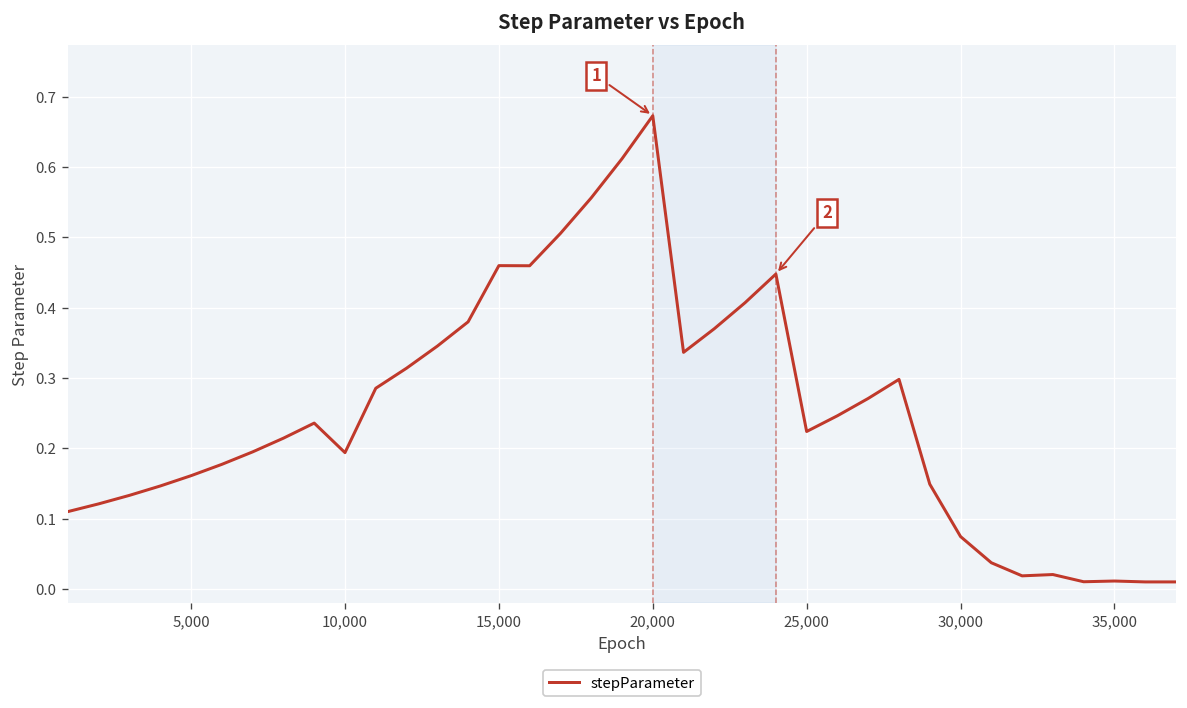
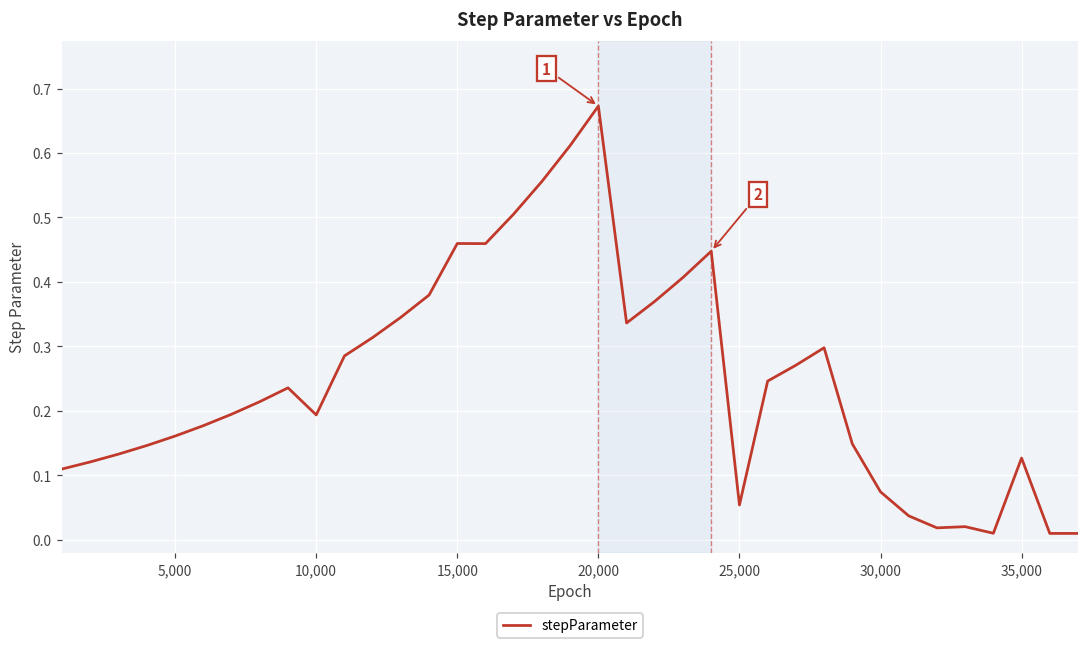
  {
    "5,000": 0.16,
    "10,000": 0.19,
    "15,000": 0.46,
-   "25,000": 0.22,
+   "25,000": 0.05,
    "30,000": 0.07,
-   "35,000": 0.01
+   "35,000": 0.13
  }
